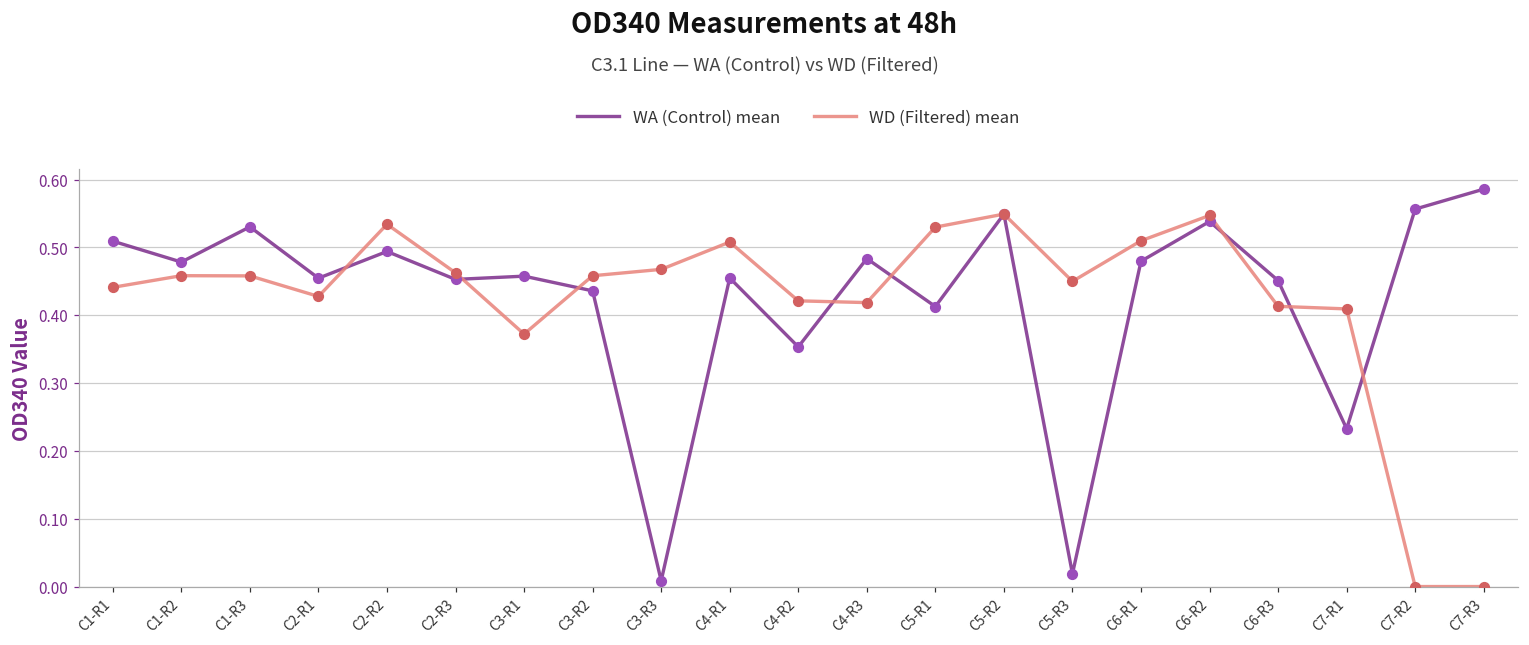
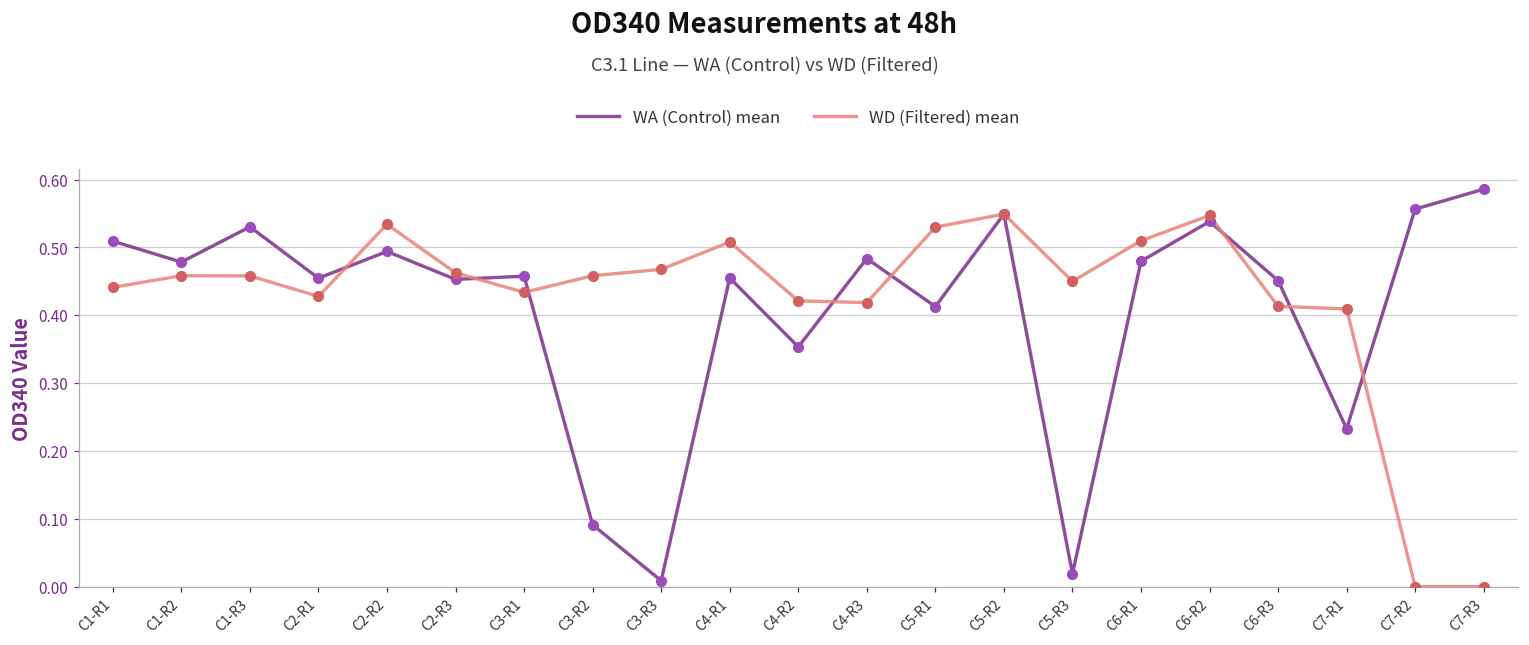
  {
    "WA (Control) mean": {
      "C1-R1": 0.51,
      "C1-R2": 0.48,
      "C1-R3": 0.53,
      "C2-R1": 0.45,
      "C2-R2": 0.49,
      "C2-R3": 0.45,
      "C3-R1": 0.46,
-     "C3-R2": 0.44,
+     "C3-R2": 0.09,
      "C3-R3": 0.01,
      "C4-R1": 0.46,
      "C4-R2": 0.35,
      "C4-R3": 0.48,
      "C5-R1": 0.41,
      "C5-R3": 0.02,
      "C6-R1": 0.48,
      "C6-R2": 0.54,
      "C6-R3": 0.45,
      "C7-R1": 0.23,
      "C7-R2": 0.56,
      "C7-R3": 0.59
    },
    "WD (Filtered) mean": {
      "C1-R1": 0.44,
      "C1-R2": 0.46,
      "C1-R3": 0.46,
      "C2-R1": 0.43,
      "C2-R2": 0.53,
      "C2-R3": 0.46,
-     "C3-R1": 0.37,
+     "C3-R1": 0.43,
      "C3-R2": 0.46,
      "C3-R3": 0.47,
      "C4-R1": 0.51,
      "C4-R2": 0.42,
      "C4-R3": 0.42,
      "C5-R1": 0.53,
      "C5-R3": 0.45,
      "C6-R1": 0.51,
      "C6-R2": 0.55,
      "C6-R3": 0.41,
      "C7-R1": 0.41,
      "C7-R2": 0.00,
      "C7-R3": 0.00
    }
  }
